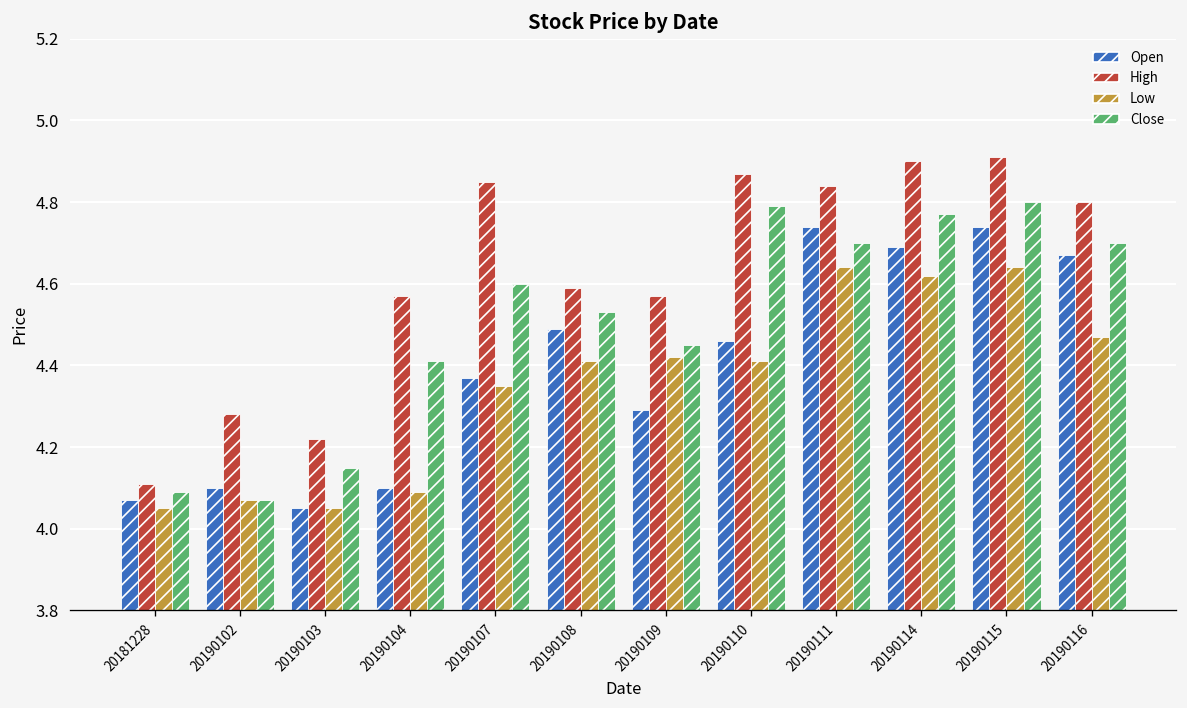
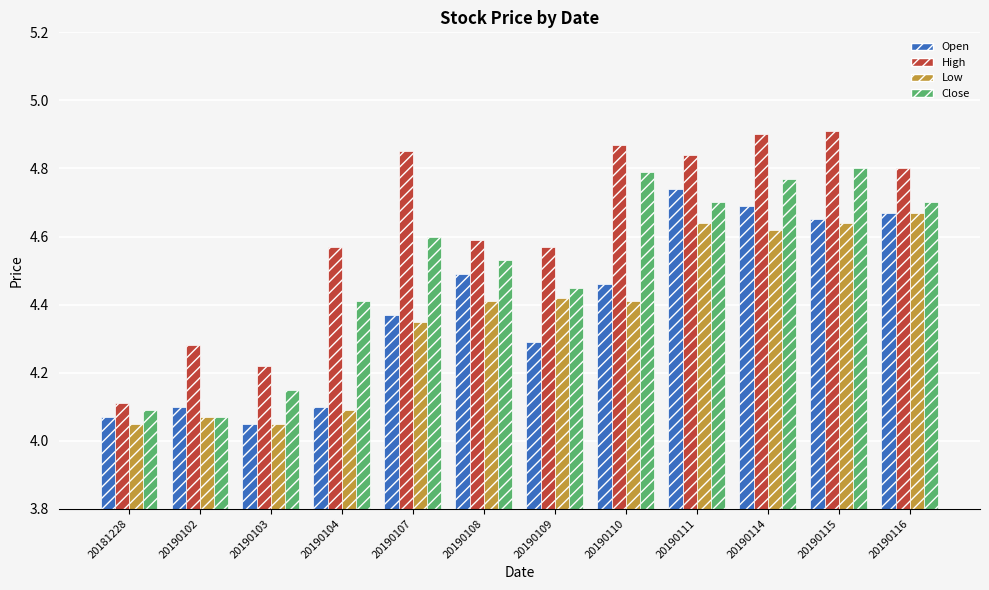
  {
    "Open": {
      "20181228": 4.07,
      "20190102": 4.10,
      "20190103": 4.05,
      "20190104": 4.10,
      "20190107": 4.37,
      "20190108": 4.49,
      "20190109": 4.29,
      "20190110": 4.46,
      "20190111": 4.74,
      "20190114": 4.69,
-     "20190115": 4.74,
+     "20190115": 4.65,
      "20190116": 4.67
    },
    "High": {
      "20181228": 4.11,
      "20190102": 4.28,
      "20190103": 4.22,
      "20190104": 4.57,
      "20190107": 4.85,
      "20190108": 4.59,
      "20190109": 4.57,
      "20190110": 4.87,
      "20190111": 4.84,
      "20190114": 4.90,
      "20190115": 4.91,
      "20190116": 4.80
    },
    "Low": {
      "20181228": 4.05,
      "20190102": 4.07,
      "20190103": 4.05,
      "20190104": 4.09,
      "20190107": 4.35,
      "20190108": 4.41,
      "20190109": 4.42,
      "20190110": 4.41,
      "20190111": 4.64,
      "20190114": 4.62,
      "20190115": 4.64,
-     "20190116": 4.47
+     "20190116": 4.67
    },
    "Close": {
      "20181228": 4.09,
      "20190102": 4.07,
      "20190103": 4.15,
      "20190104": 4.41,
      "20190107": 4.60,
      "20190108": 4.53,
      "20190109": 4.45,
      "20190110": 4.79,
      "20190111": 4.70,
      "20190114": 4.77,
      "20190115": 4.80,
      "20190116": 4.70
    }
  }
